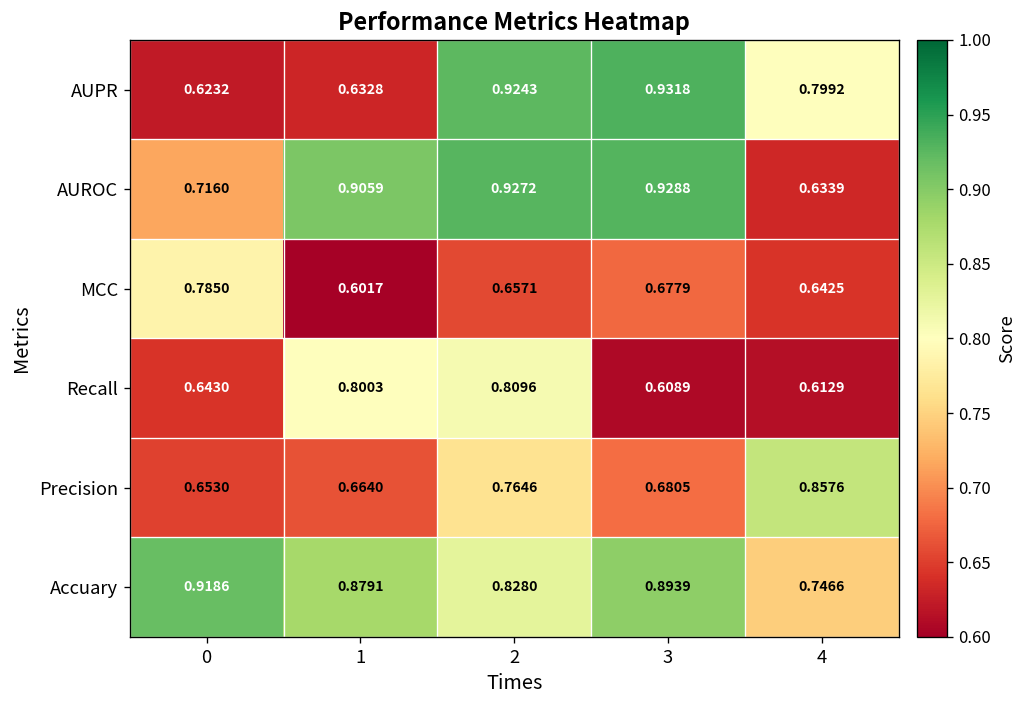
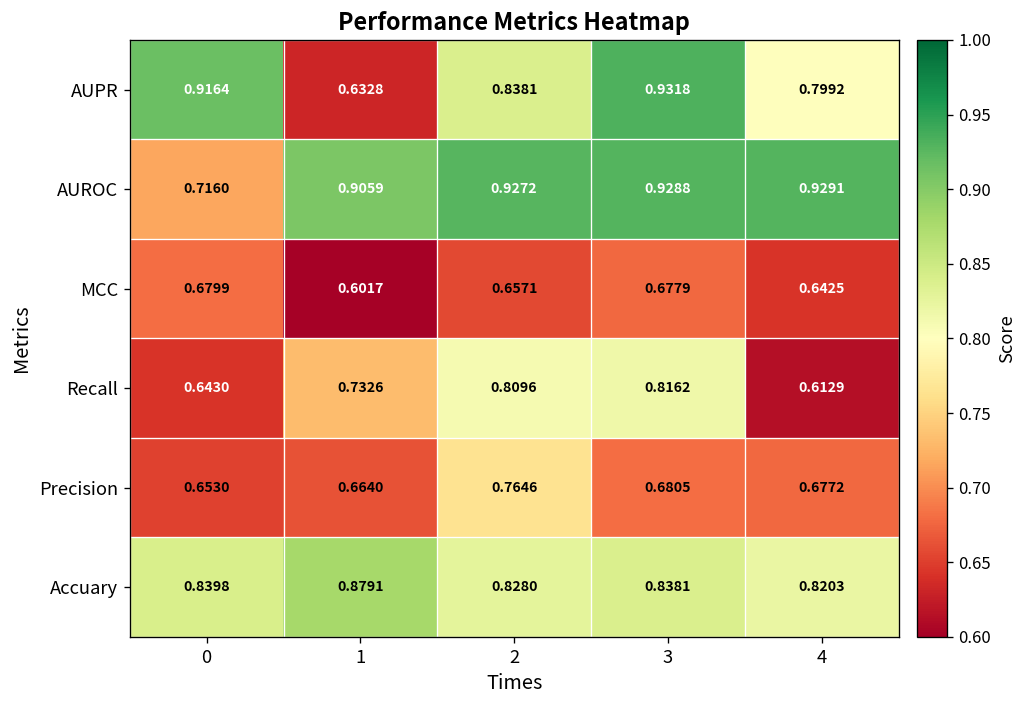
  {
    "AUPR": {
-     "0": 0.6232,
+     "0": 0.9164,
      "1": 0.6328,
-     "2": 0.9243,
+     "2": 0.8381,
      "3": 0.9318,
      "4": 0.7992
    },
    "AUROC": {
      "0": 0.7160,
      "1": 0.9059,
      "2": 0.9272,
      "3": 0.9288,
-     "4": 0.6339
+     "4": 0.9291
    },
    "MCC": {
-     "0": 0.7850,
+     "0": 0.6799,
      "1": 0.6017,
      "2": 0.6571,
      "3": 0.6779,
      "4": 0.6425
    },
    "Recall": {
      "0": 0.6430,
-     "1": 0.8003,
+     "1": 0.7326,
      "2": 0.8096,
-     "3": 0.6089,
+     "3": 0.8162,
      "4": 0.6129
    },
    "Precision": {
      "0": 0.6530,
      "1": 0.6640,
      "2": 0.7646,
      "3": 0.6805,
-     "4": 0.8576
+     "4": 0.6772
    },
    "Accuary": {
-     "0": 0.9186,
+     "0": 0.8398,
      "1": 0.8791,
      "2": 0.8280,
-     "3": 0.8939,
-     "4": 0.7466
+     "3": 0.8381,
+     "4": 0.8203
    }
  }
